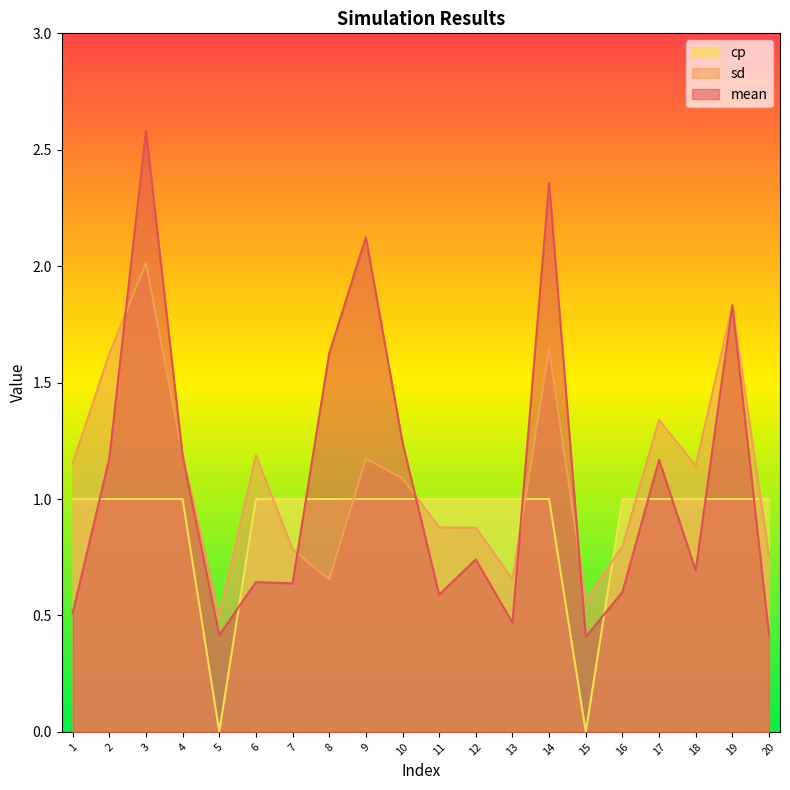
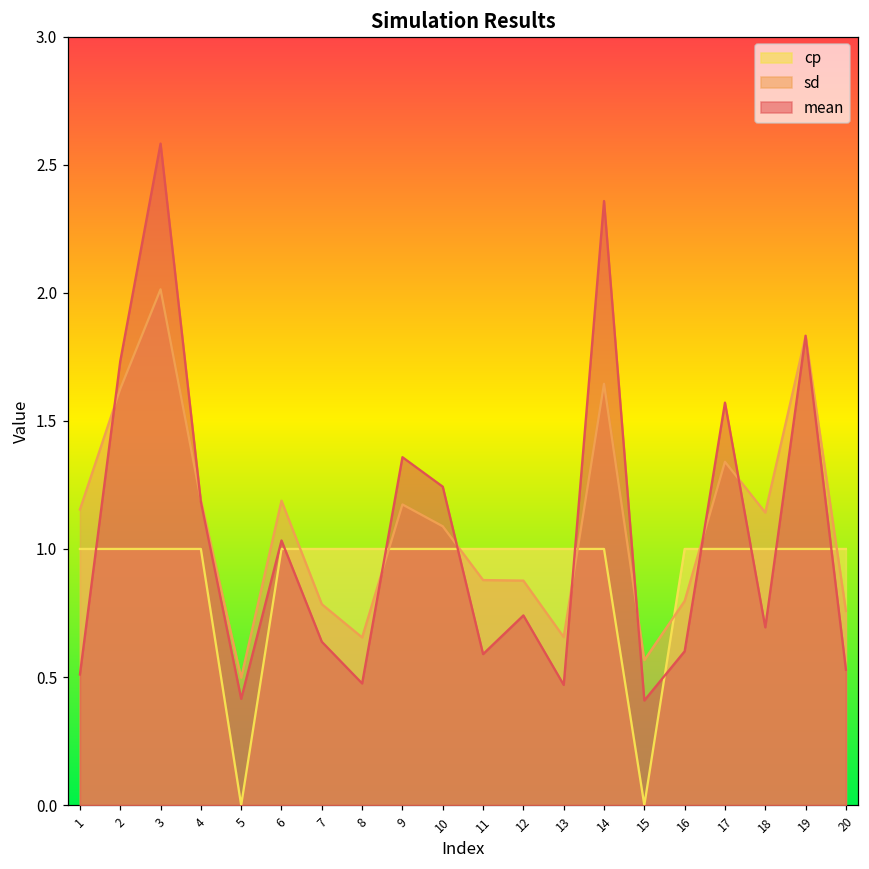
  {
    "mean": {
      "1": 0.51,
-     "2": 1.17,
+     "2": 1.73,
      "3": 2.58,
      "5": 0.41,
-     "6": 0.64,
+     "6": 1.03,
      "7": 0.64,
-     "8": 1.63,
-     "9": 2.12,
+     "8": 0.47,
+     "9": 1.36,
      "10": 1.24,
      "11": 0.59,
      "12": 0.74,
      "13": 0.47,
      "14": 2.36,
      "15": 0.41,
      "16": 0.60,
-     "17": 1.17,
+     "17": 1.57,
      "18": 0.69,
-     "20": 0.42
+     "20": 0.53
    }
  }
